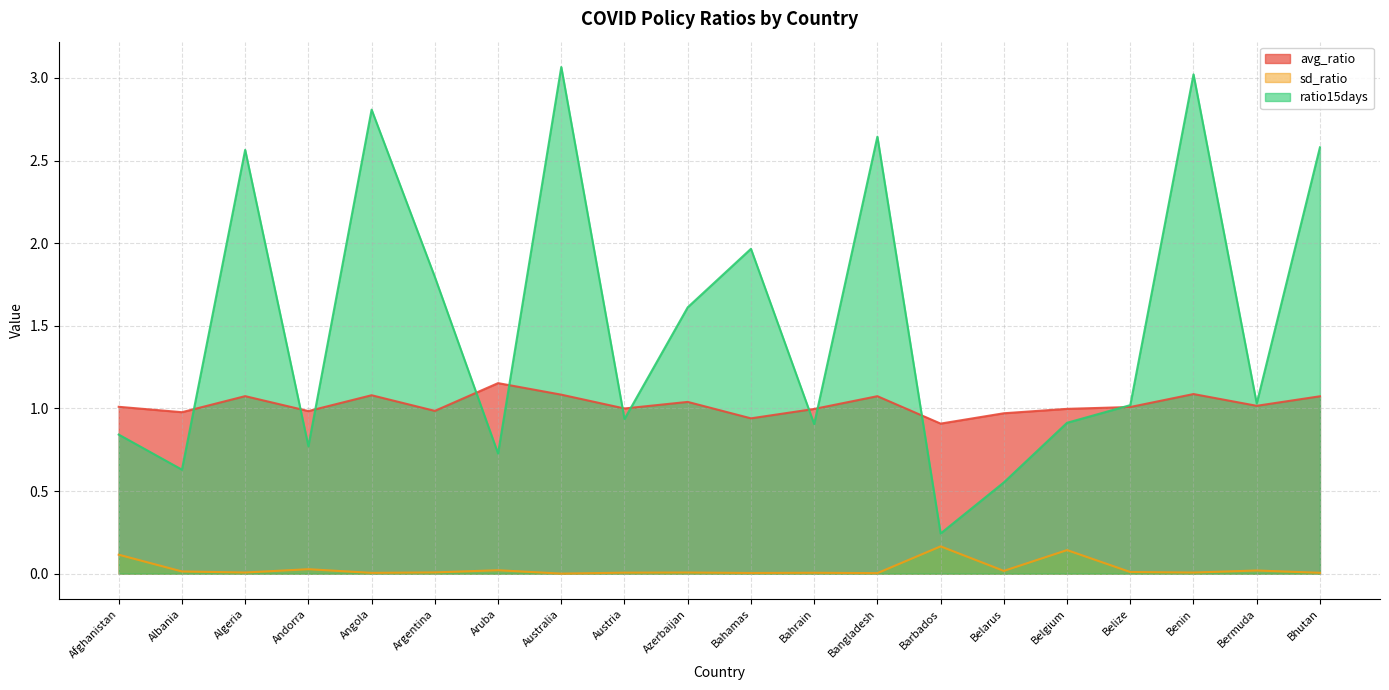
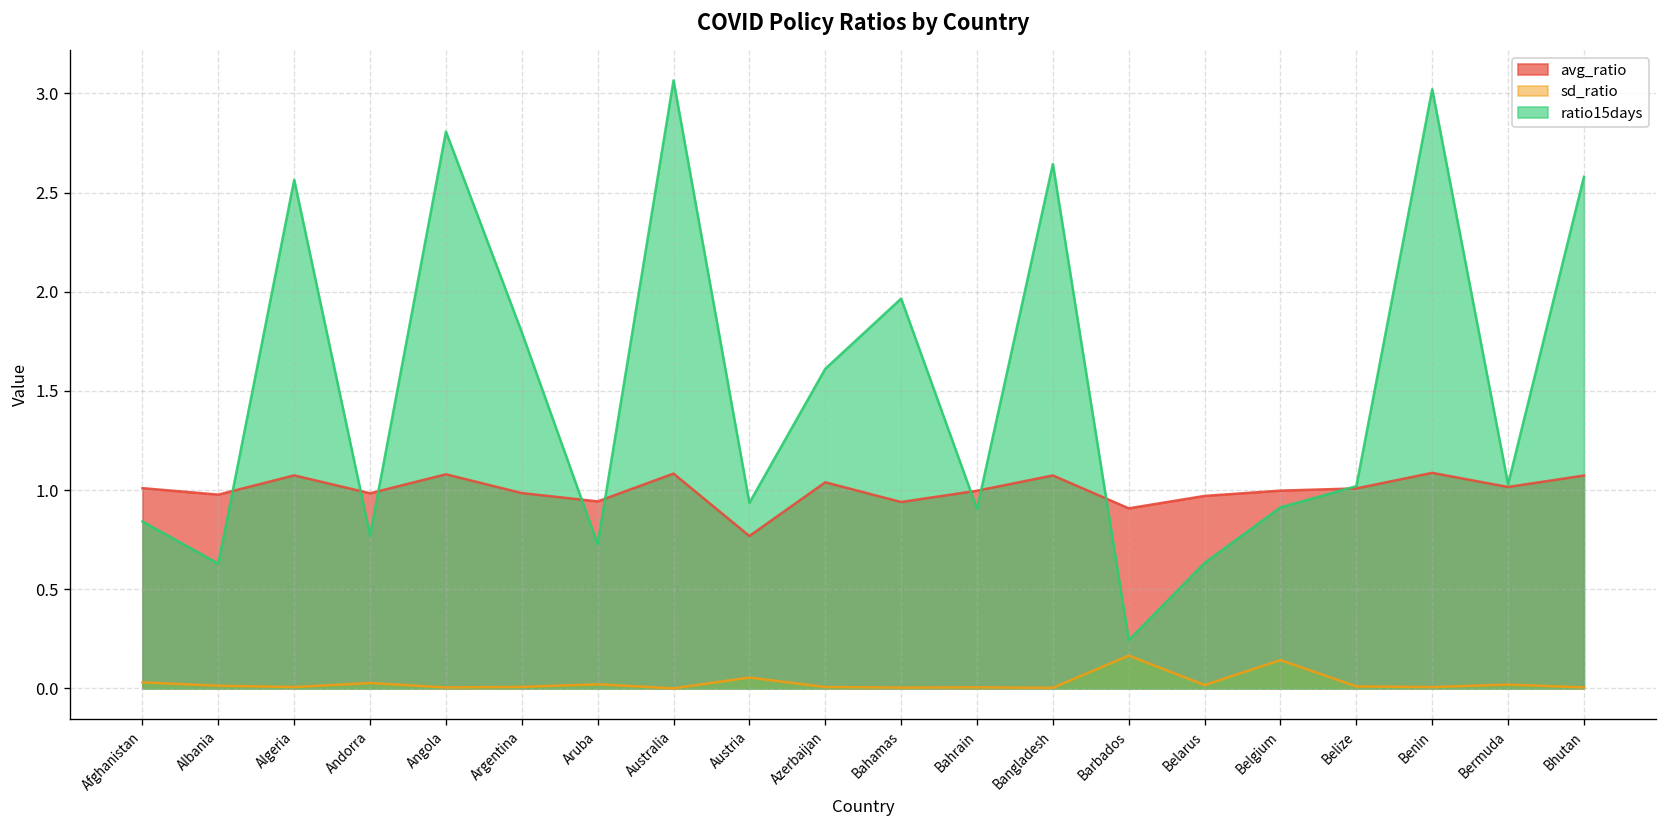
  {
    "avg_ratio": {
      "Afghanistan": 1.01,
      "Albania": 0.98,
      "Algeria": 1.07,
      "Andorra": 0.98,
      "Angola": 1.08,
      "Argentina": 0.99,
-     "Aruba": 1.15,
+     "Aruba": 0.94,
      "Australia": 1.08,
-     "Austria": 1.00,
+     "Austria": 0.77,
      "Azerbaijan": 1.04,
      "Bahamas": 0.94,
      "Bahrain": 1.00,
      "Bangladesh": 1.07,
      "Barbados": 0.91,
      "Belarus": 0.97,
      "Belgium": 1.00,
      "Benin": 1.09,
      "Bhutan": 1.07
    },
    "sd_ratio": {
-     "Afghanistan": 0.11,
+     "Afghanistan": 0.03,
      "Albania": 0.01,
      "Algeria": 0.01,
      "Andorra": 0.03,
      "Angola": 0.00,
      "Argentina": 0.01,
      "Aruba": 0.02,
      "Australia": 0.00,
-     "Austria": 0.01,
+     "Austria": 0.05,
      "Azerbaijan": 0.01,
      "Bahamas": 0.00,
      "Bahrain": 0.01,
      "Bangladesh": 0.00,
      "Barbados": 0.17,
      "Belarus": 0.02,
      "Belgium": 0.14,
      "Belize": 0.01,
      "Benin": 0.01,
      "Bermuda": 0.02,
      "Bhutan": 0.01
    },
    "ratio15days": {
      "Afghanistan": 0.84,
      "Albania": 0.63,
      "Algeria": 2.56,
      "Andorra": 0.77,
      "Angola": 2.81,
      "Argentina": 1.80,
      "Aruba": 0.73,
      "Australia": 3.07,
      "Austria": 0.94,
      "Azerbaijan": 1.61,
      "Bahamas": 1.97,
      "Bahrain": 0.91,
      "Bangladesh": 2.64,
      "Barbados": 0.24,
-     "Belarus": 0.55,
+     "Belarus": 0.63,
      "Belgium": 0.91,
      "Benin": 3.02,
      "Bhutan": 2.58
    }
  }
